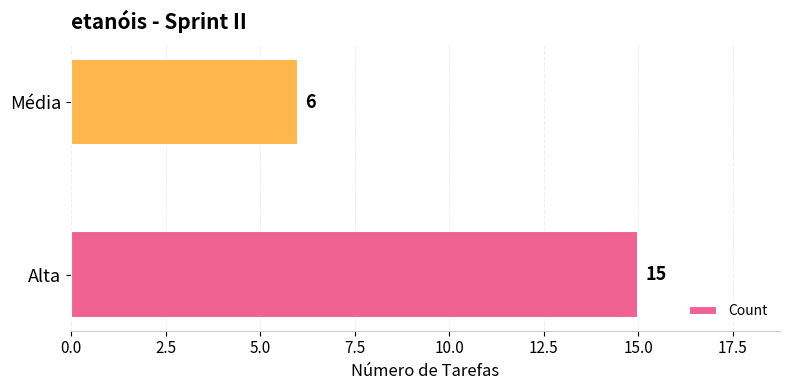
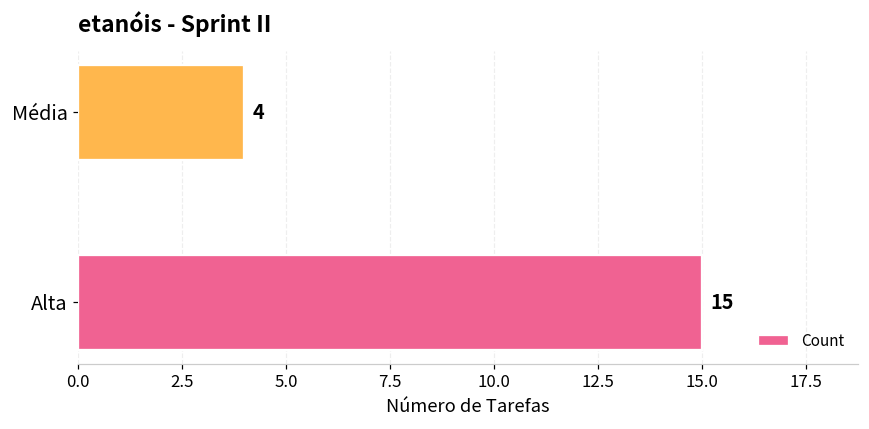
  {
-   "Média": 6,
+   "Média": 4,
    "Alta": 15
  }
